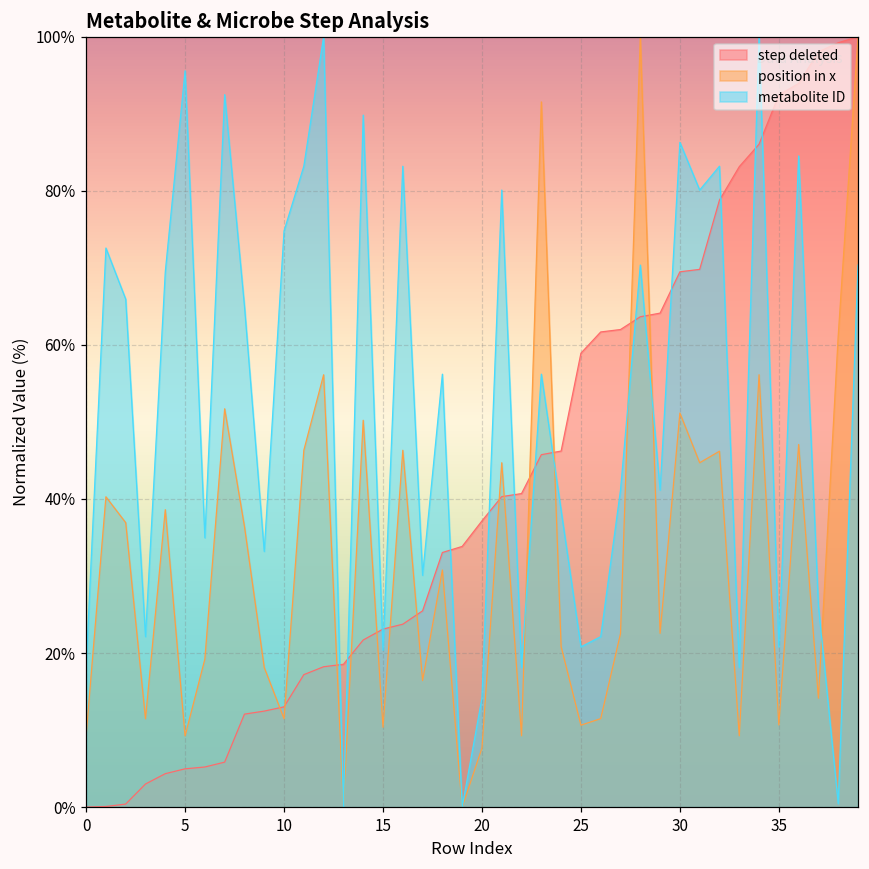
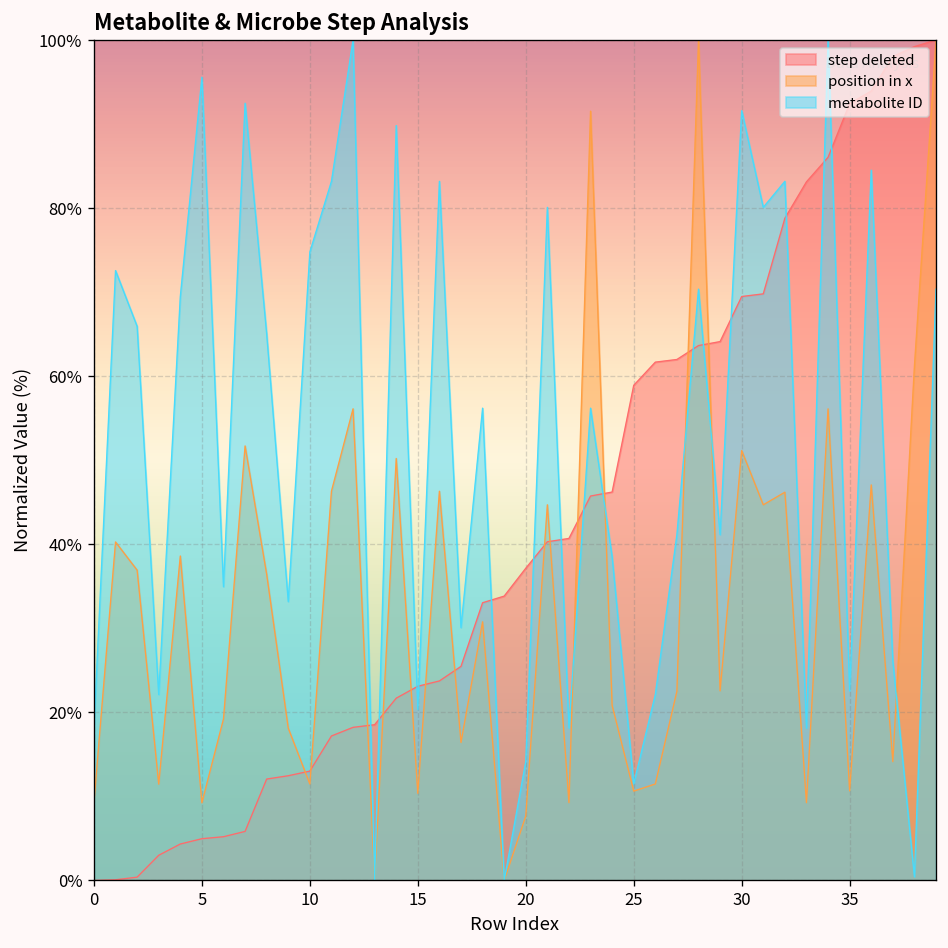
  {
    "metabolite ID": {
      "0": "18%",
      "5": "96%",
      "10": "75%",
      "15": "20%",
      "20": "14%",
-     "25": "21%",
-     "30": "86%",
-     "35": "21%"
+     "25": "12%",
+     "30": "92%",
+     "35": "23%"
    }
  }
